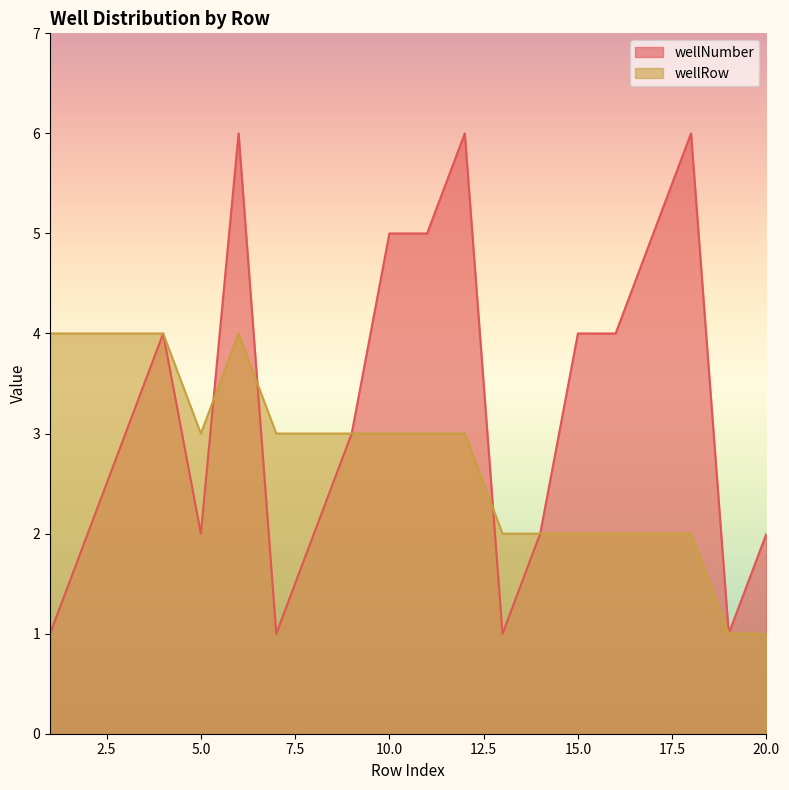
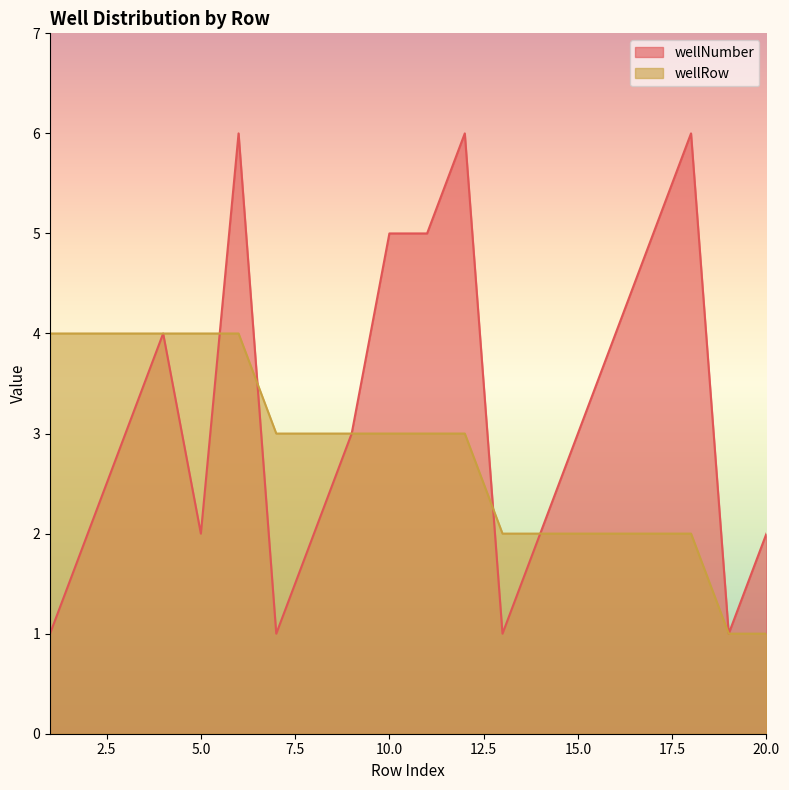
  {
    "wellNumber": {
      "5.0": 2,
      "10.0": 5,
-     "15.0": 4,
+     "15.0": 3,
      "20.0": 2
    },
    "wellRow": {
-     "5.0": 3,
+     "5.0": 4,
      "10.0": 3,
      "15.0": 2,
      "20.0": 1
    }
  }
